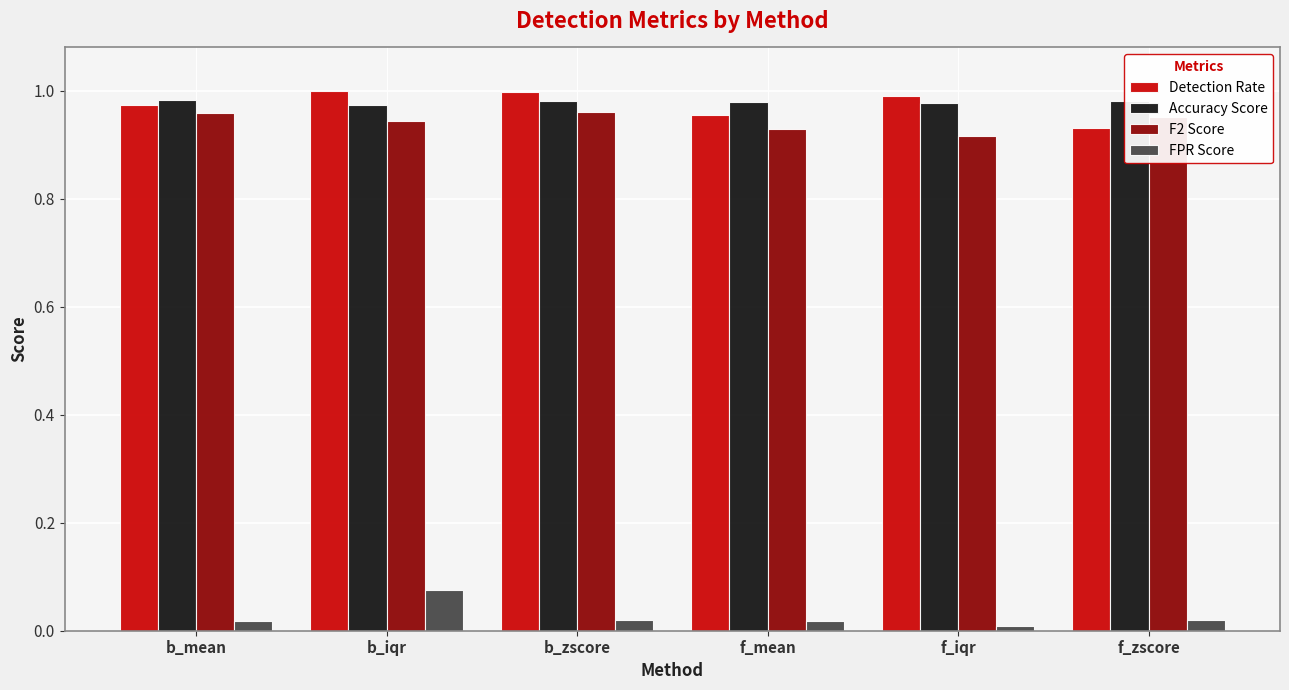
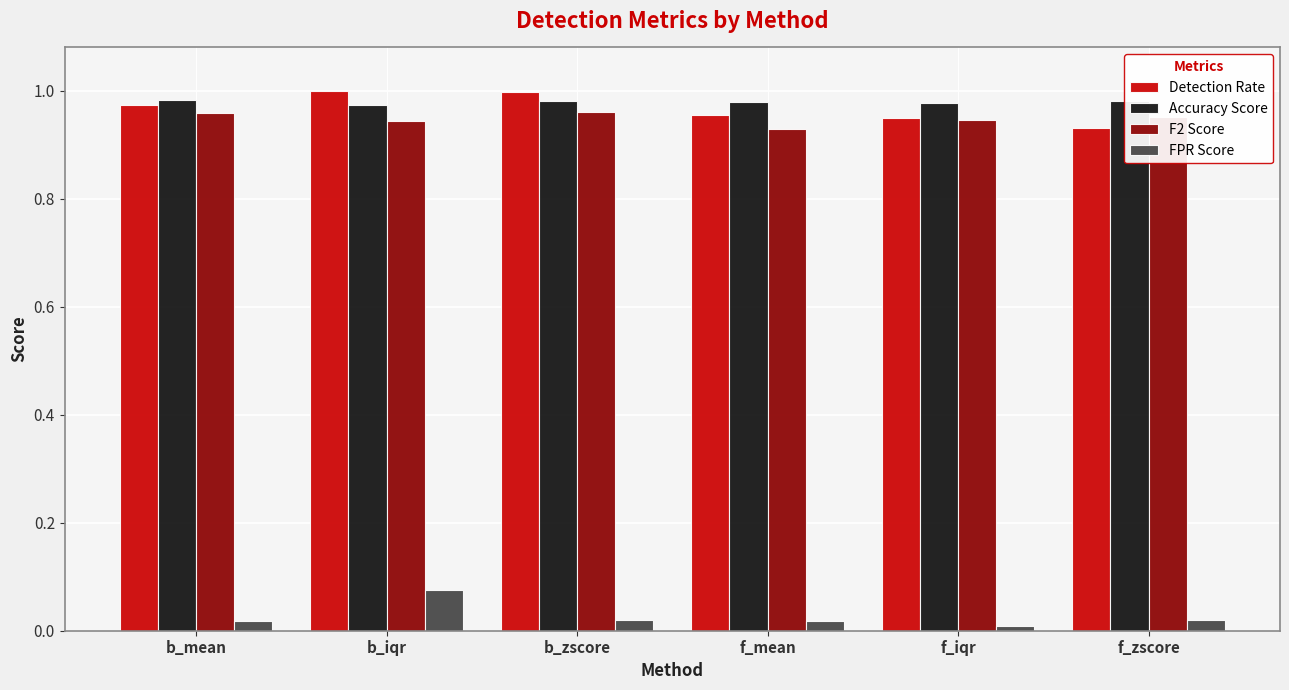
  {
    "Detection Rate": {
      "b_mean": 0.97,
      "b_iqr": 1.00,
      "b_zscore": 1.00,
      "f_mean": 0.95,
-     "f_iqr": 0.99,
+     "f_iqr": 0.95,
      "f_zscore": 0.93
    },
    "Accuracy Score": {
      "b_mean": 0.98,
      "b_iqr": 0.97,
      "b_zscore": 0.98,
      "f_mean": 0.98,
      "f_iqr": 0.98
    },
    "F2 Score": {
      "b_mean": 0.96,
      "b_iqr": 0.94,
      "b_zscore": 0.96,
      "f_mean": 0.93,
-     "f_iqr": 0.92
+     "f_iqr": 0.94
    },
    "FPR Score": {
      "b_mean": 0.02,
      "b_iqr": 0.08,
      "b_zscore": 0.02,
      "f_mean": 0.02,
      "f_iqr": 0.01,
      "f_zscore": 0.02
    }
  }
